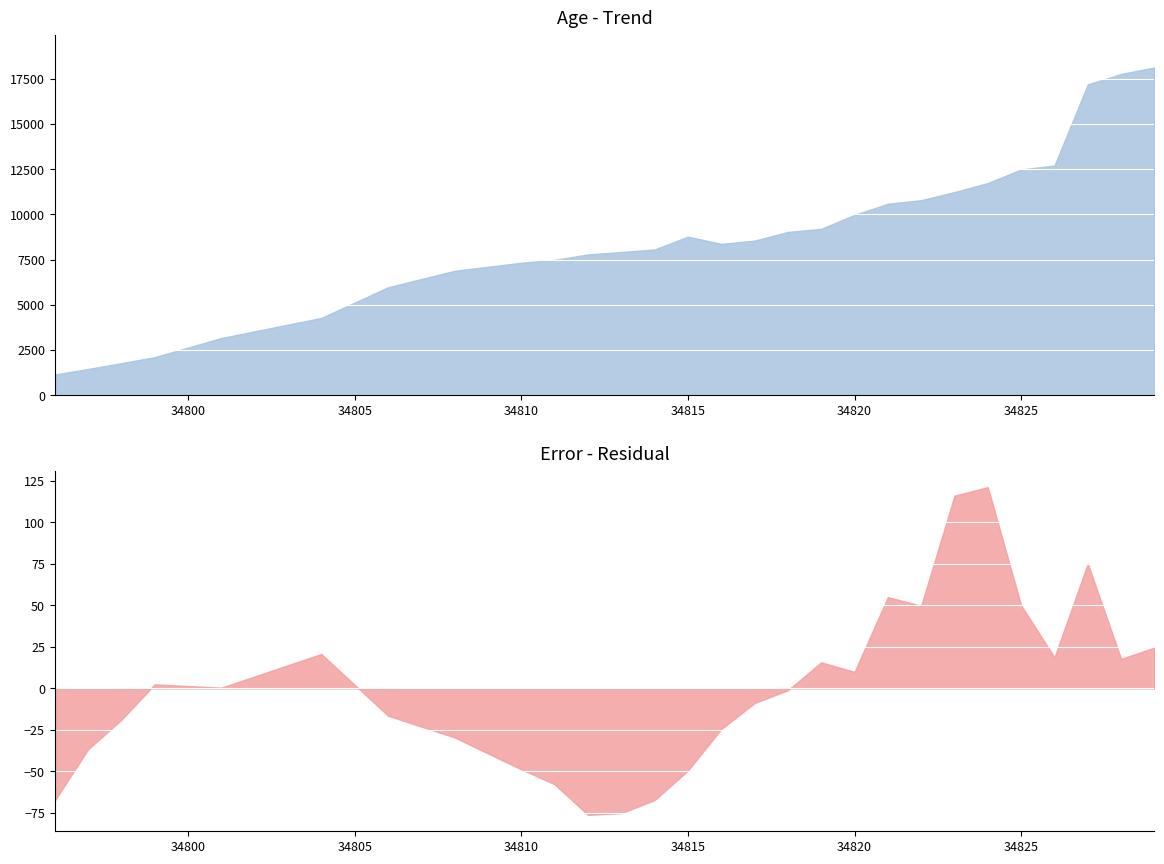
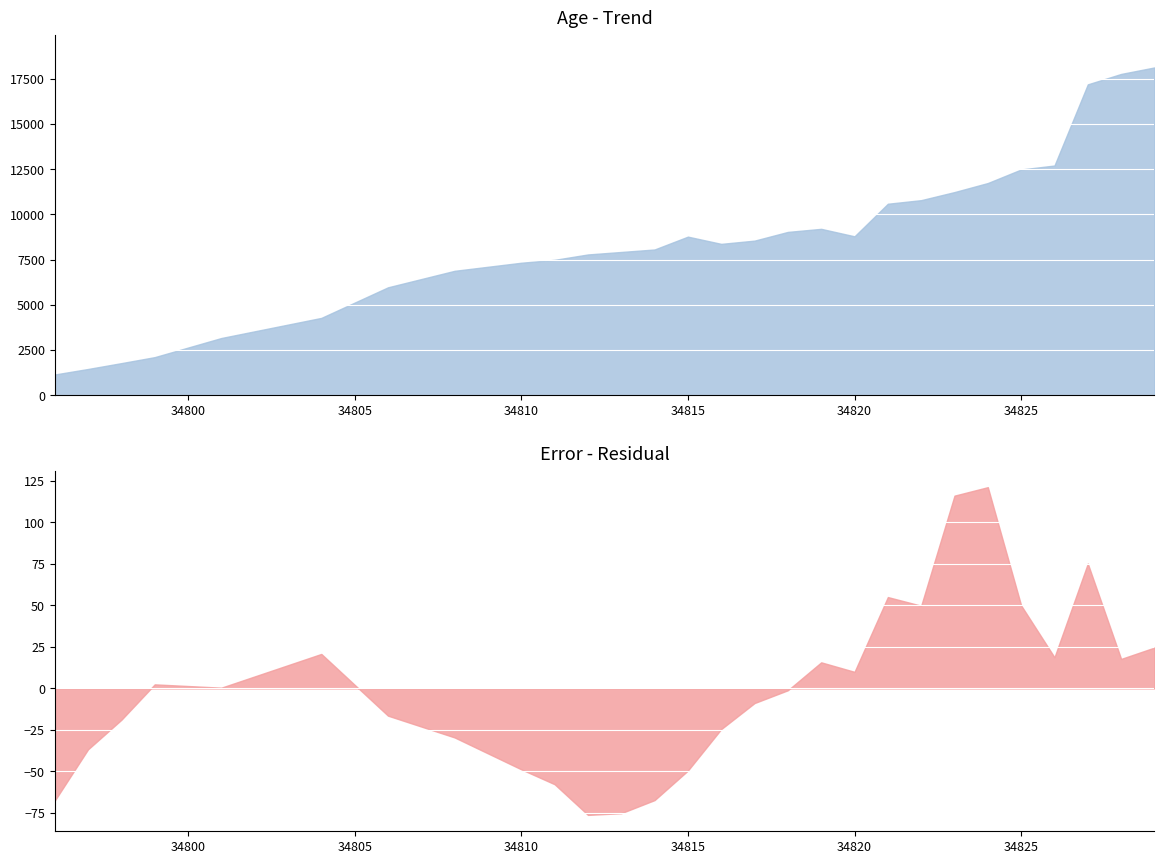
  {
    "Age - Trend": {
      "34810": 7300,
      "34815": 8800,
-     "34820": 10000,
+     "34820": 8800,
      "34825": 12500
    },
    "Error - Residual": {
      "34820": 10,
      "34825": 50
    }
  }
